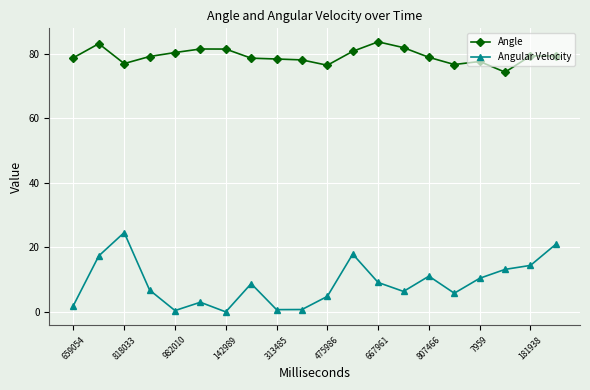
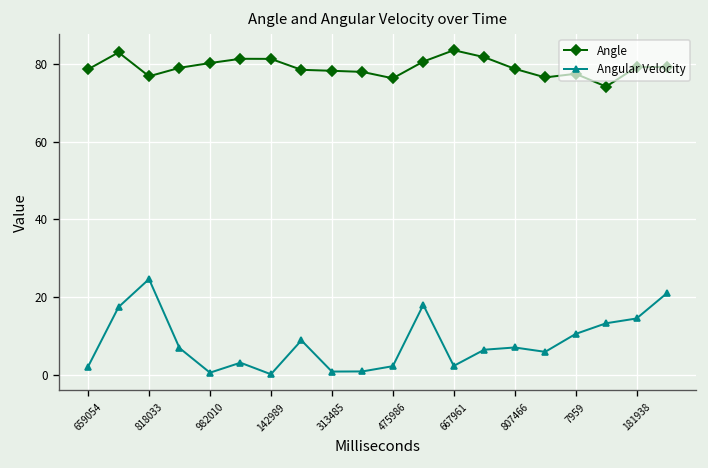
  {
    "Angle": {
      "659054": 79,
      "818033": 77,
      "982010": 80,
      "142989": 81,
      "313485": 78,
      "475986": 76,
      "667961": 84,
      "807466": 79
    },
    "Angular Velocity": {
      "659054": 2,
      "818033": 25,
      "982010": 0,
      "142989": 0,
      "313485": 1,
-     "475986": 5,
-     "667961": 9,
-     "807466": 11,
+     "475986": 2,
+     "667961": 2,
+     "807466": 7,
      "7959": 10,
      "181938": 14
    }
  }
